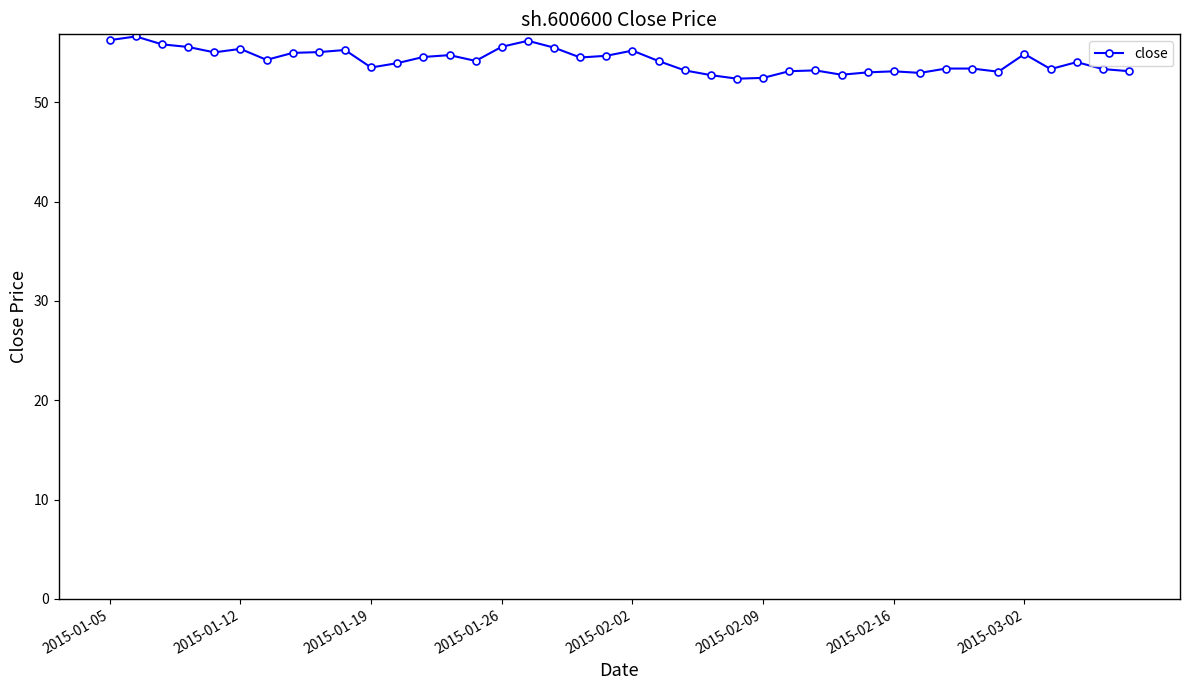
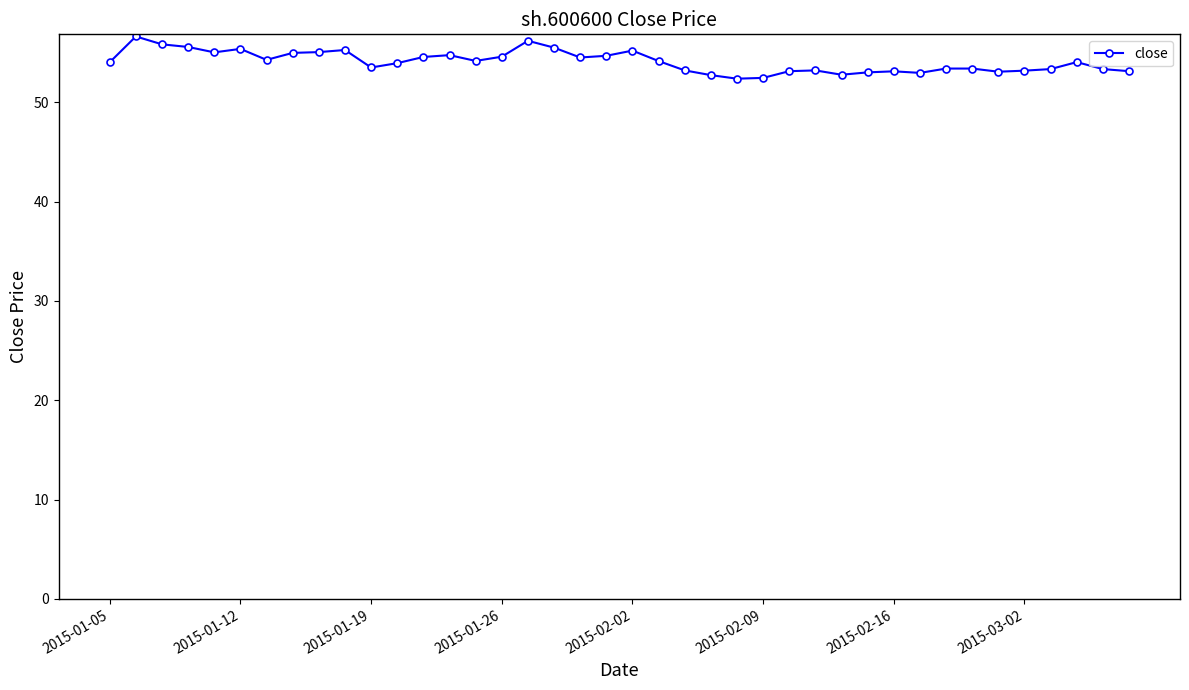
  {
-   "2015-01-05": 56,
+   "2015-01-05": 54,
    "2015-01-12": 55,
    "2015-01-19": 54,
-   "2015-01-26": 56,
+   "2015-01-26": 55,
    "2015-02-02": 55,
    "2015-02-09": 52,
    "2015-02-16": 53,
-   "2015-03-02": 55
+   "2015-03-02": 53
  }
